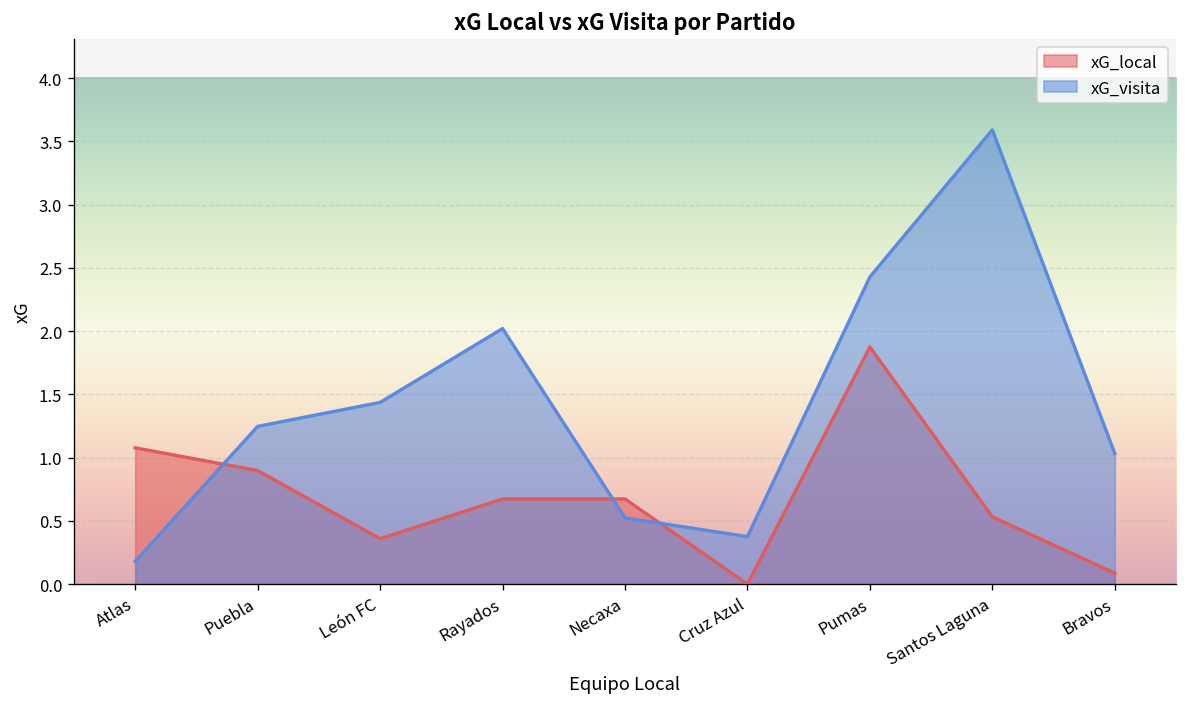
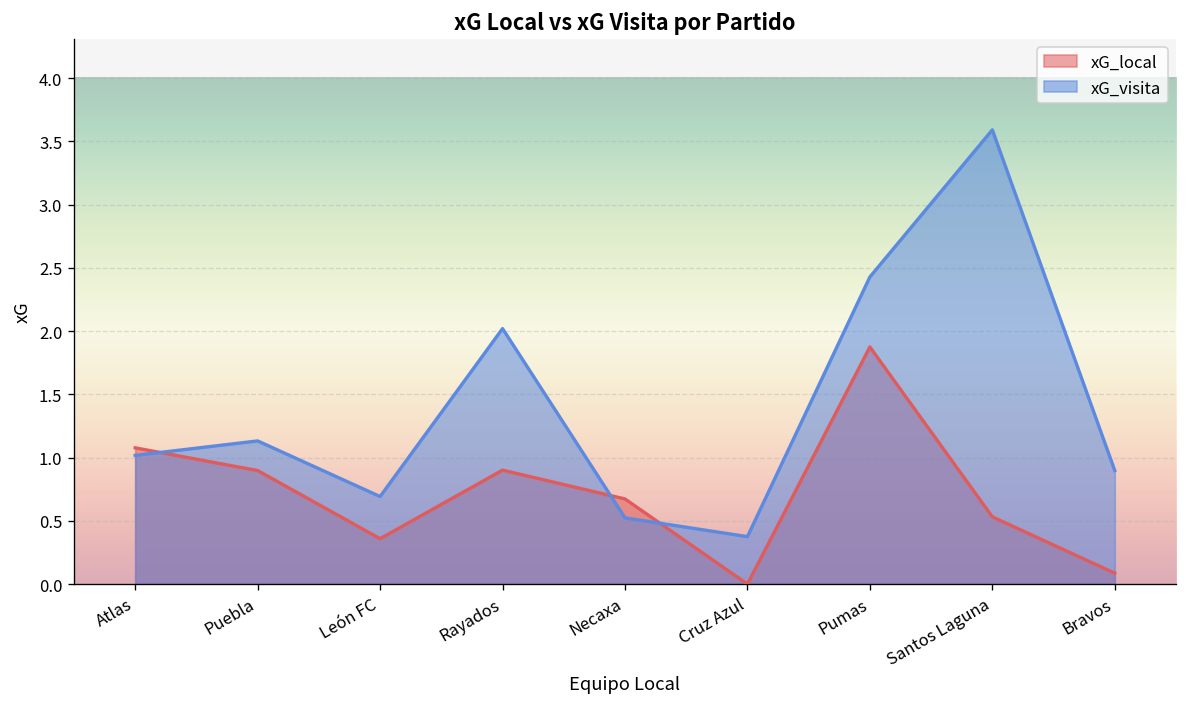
  {
    "xG_local": {
      "Atlas": 1.08,
      "Puebla": 0.90,
      "León FC": 0.36,
-     "Rayados": 0.67,
+     "Rayados": 0.90,
      "Necaxa": 0.67,
      "Cruz Azul": 0.00,
      "Pumas": 1.87,
      "Santos Laguna": 0.53,
      "Bravos": 0.09
    },
    "xG_visita": {
-     "Atlas": 0.18,
-     "Puebla": 1.25,
-     "León FC": 1.44,
+     "Atlas": 1.02,
+     "Puebla": 1.13,
+     "León FC": 0.69,
      "Rayados": 2.02,
      "Necaxa": 0.52,
      "Cruz Azul": 0.38,
      "Pumas": 2.43,
      "Santos Laguna": 3.59,
-     "Bravos": 1.03
+     "Bravos": 0.90
    }
  }
